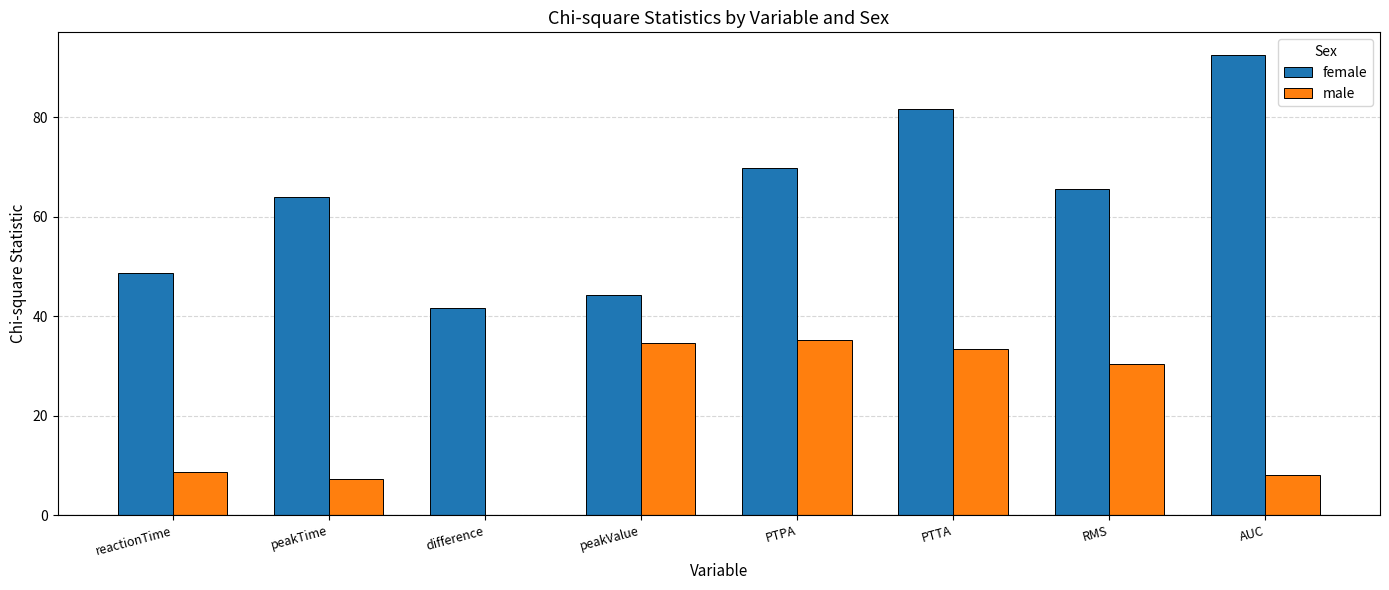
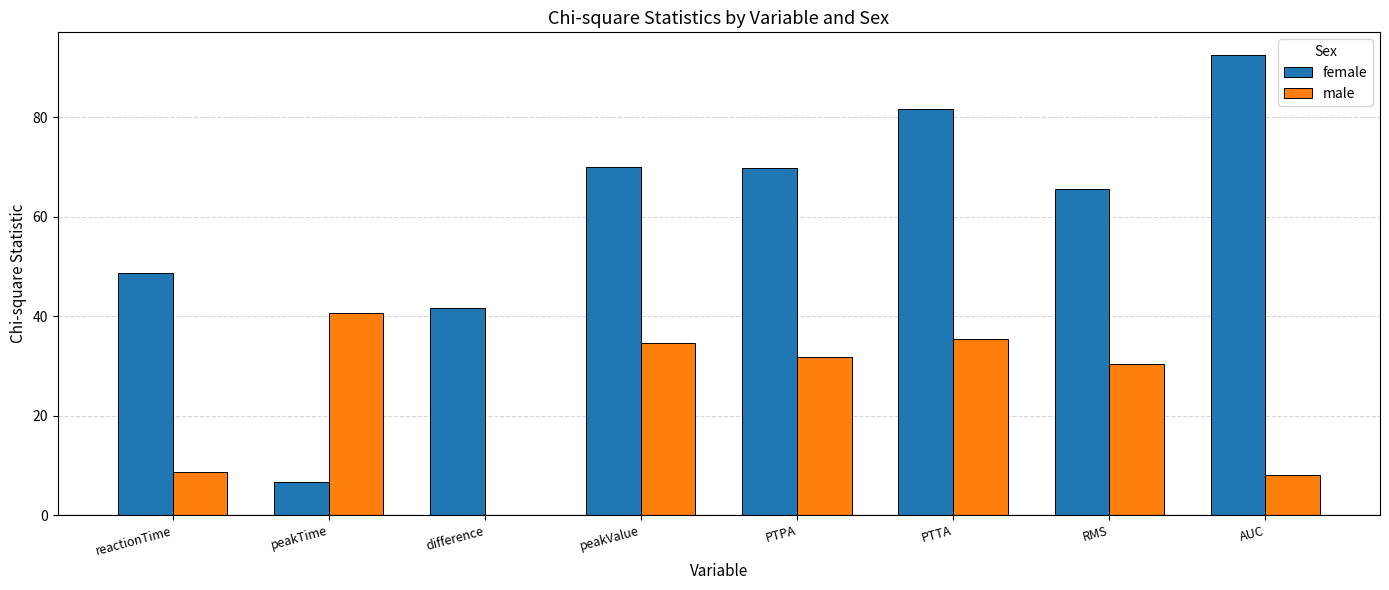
  {
    "female": {
      "reactionTime": 49,
-     "peakTime": 64,
+     "peakTime": 7,
      "difference": 42,
-     "peakValue": 44,
+     "peakValue": 70,
      "PTPA": 70,
      "PTTA": 82,
      "RMS": 66,
      "AUC": 92
    },
    "male": {
      "reactionTime": 9,
-     "peakTime": 7,
+     "peakTime": 41,
      "difference": 0,
      "peakValue": 35,
-     "PTPA": 35,
-     "PTTA": 33,
+     "PTPA": 32,
+     "PTTA": 35,
      "RMS": 30,
      "AUC": 8
    }
  }
